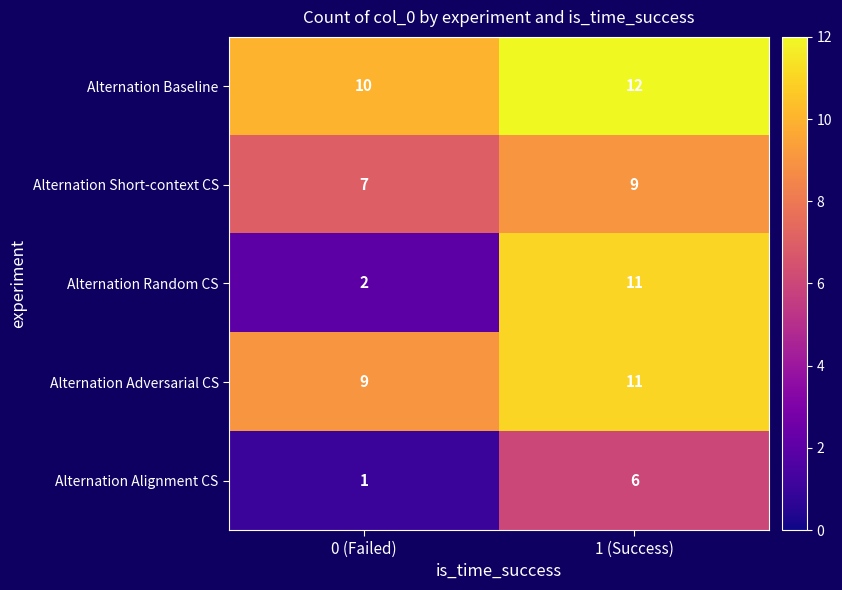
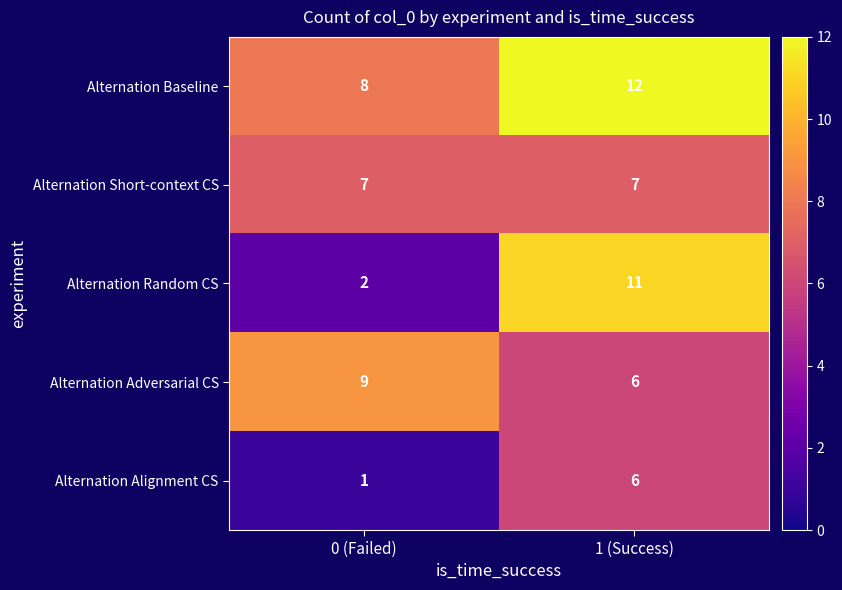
  {
    "Alternation Baseline": {
-     "0 (Failed)": 10,
+     "0 (Failed)": 8,
      "1 (Success)": 12
    },
    "Alternation Short-context CS": {
      "0 (Failed)": 7,
-     "1 (Success)": 9
+     "1 (Success)": 7
    },
    "Alternation Random CS": {
      "0 (Failed)": 2,
      "1 (Success)": 11
    },
    "Alternation Adversarial CS": {
      "0 (Failed)": 9,
-     "1 (Success)": 11
+     "1 (Success)": 6
    },
    "Alternation Alignment CS": {
      "0 (Failed)": 1,
      "1 (Success)": 6
    }
  }
